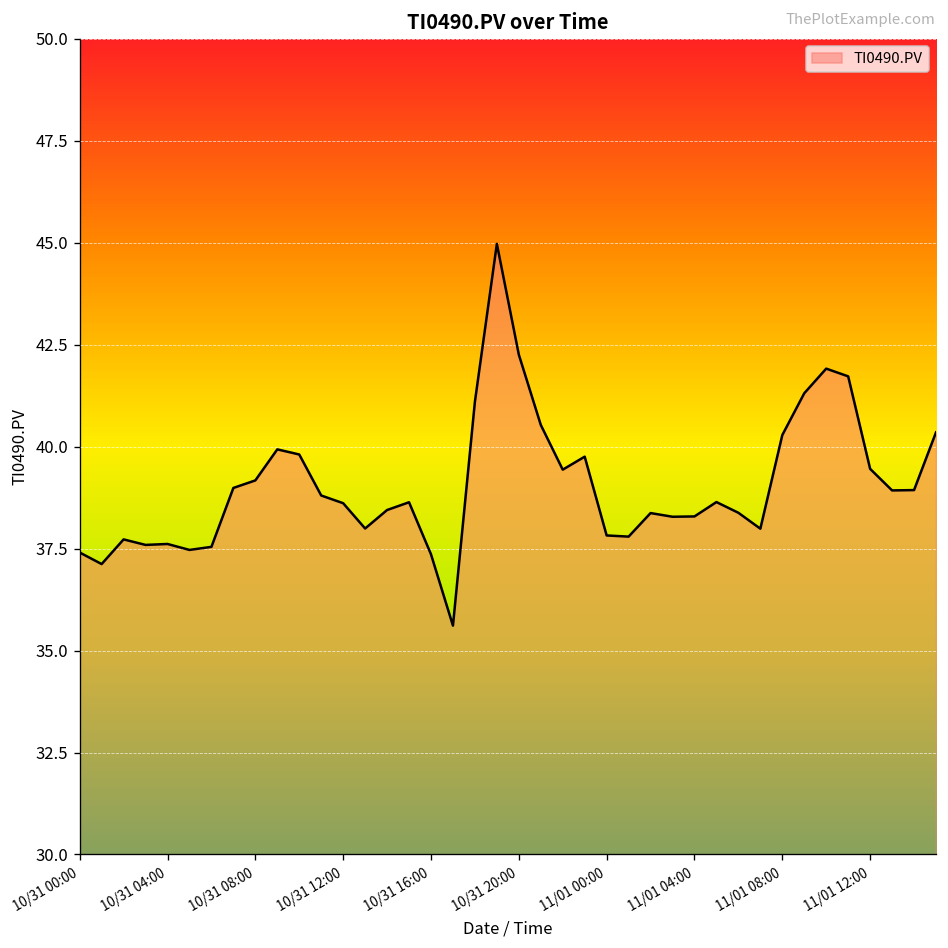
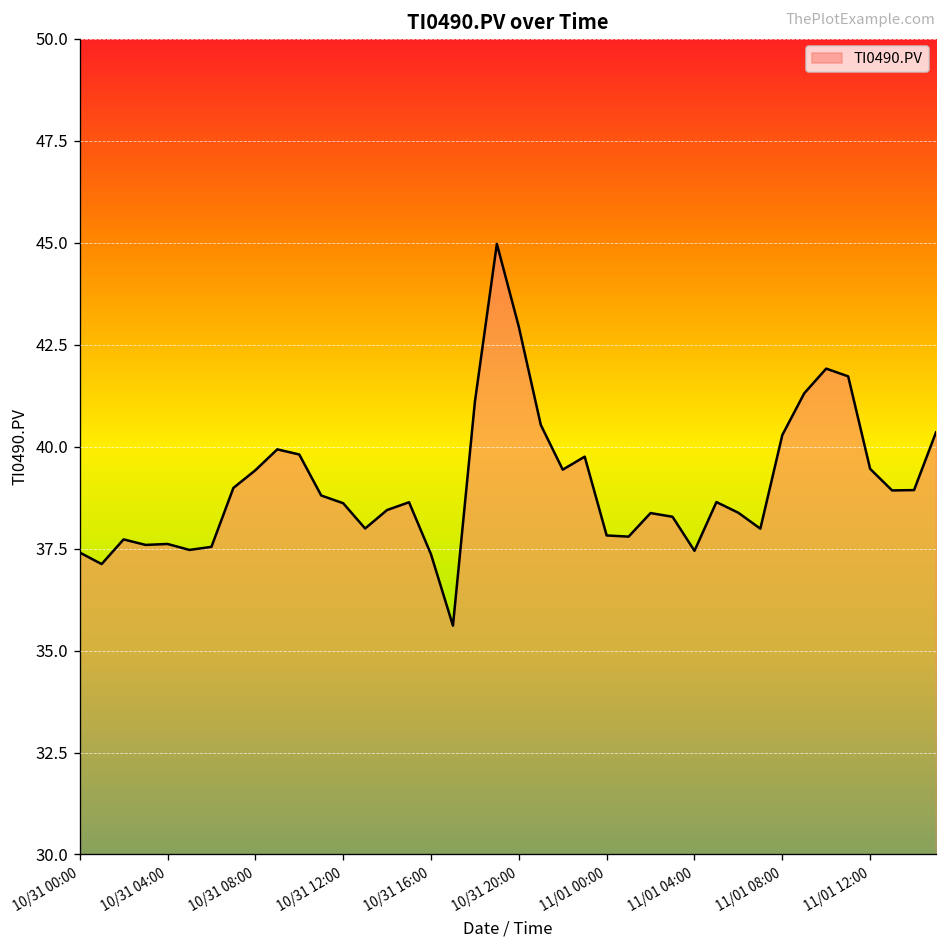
  {
    "10/31 00:00": 37.4,
    "10/31 04:00": 37.6,
-   "10/31 08:00": 39.2,
+   "10/31 08:00": 39.4,
    "10/31 12:00": 38.6,
    "10/31 16:00": 37.4,
-   "10/31 20:00": 42.3,
+   "10/31 20:00": 42.9,
    "11/01 00:00": 37.8,
-   "11/01 04:00": 38.3,
+   "11/01 04:00": 37.4,
    "11/01 08:00": 40.3,
    "11/01 12:00": 39.5
  }
